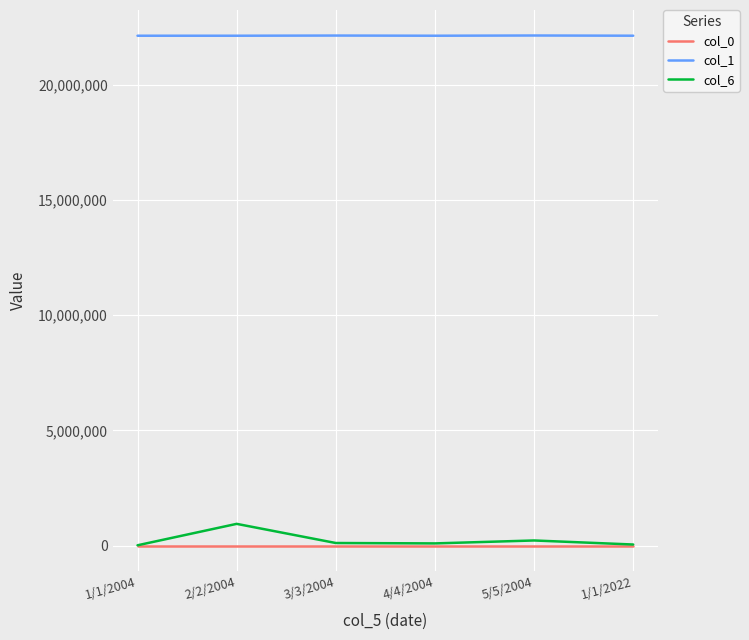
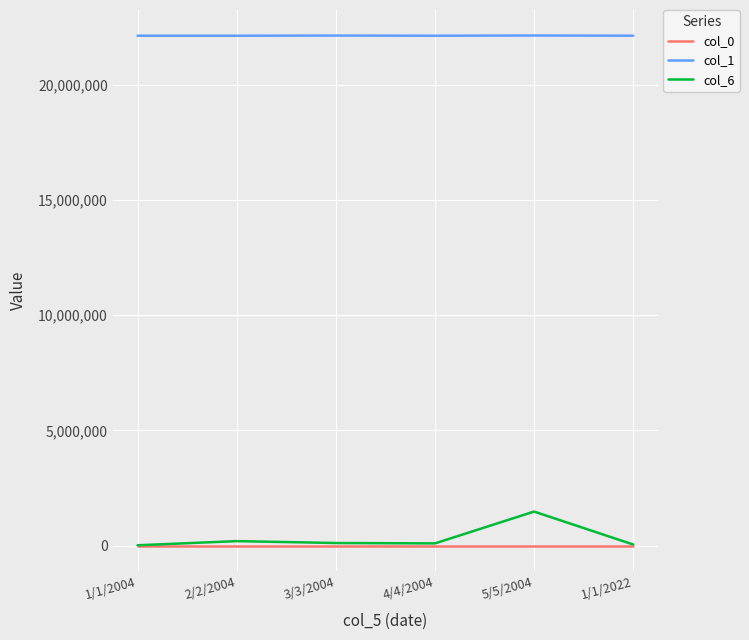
  {
    "col_0": {
      "2/2/2004": "0",
      "3/3/2004": "0",
      "5/5/2004": "0"
    },
    "col_1": {
      "1/1/2004": "22,100,000",
      "2/2/2004": "22,100,000",
      "3/3/2004": "22,100,000",
      "4/4/2004": "22,100,000",
      "5/5/2004": "22,100,000",
      "1/1/2022": "22,100,000"
    },
    "col_6": {
-     "2/2/2004": "900,000",
+     "2/2/2004": "200,000",
      "3/3/2004": "100,000",
-     "5/5/2004": "200,000"
+     "5/5/2004": "1,500,000"
    }
  }
